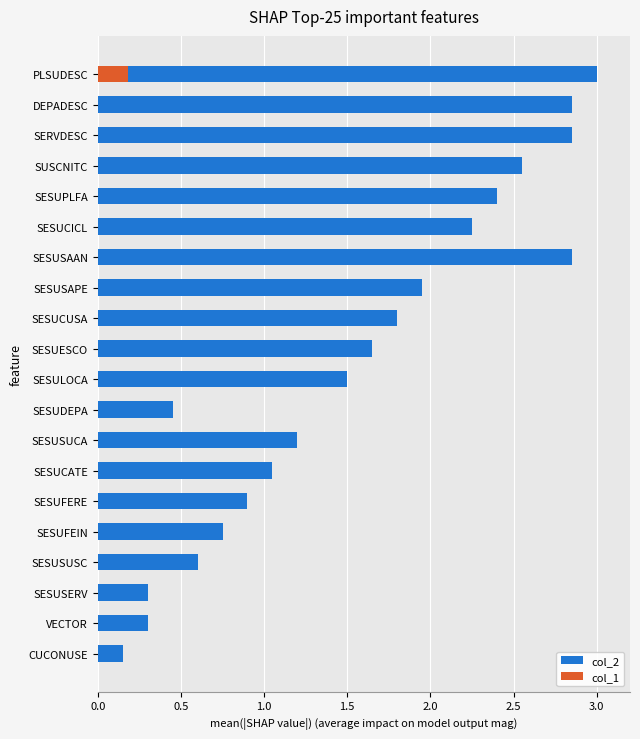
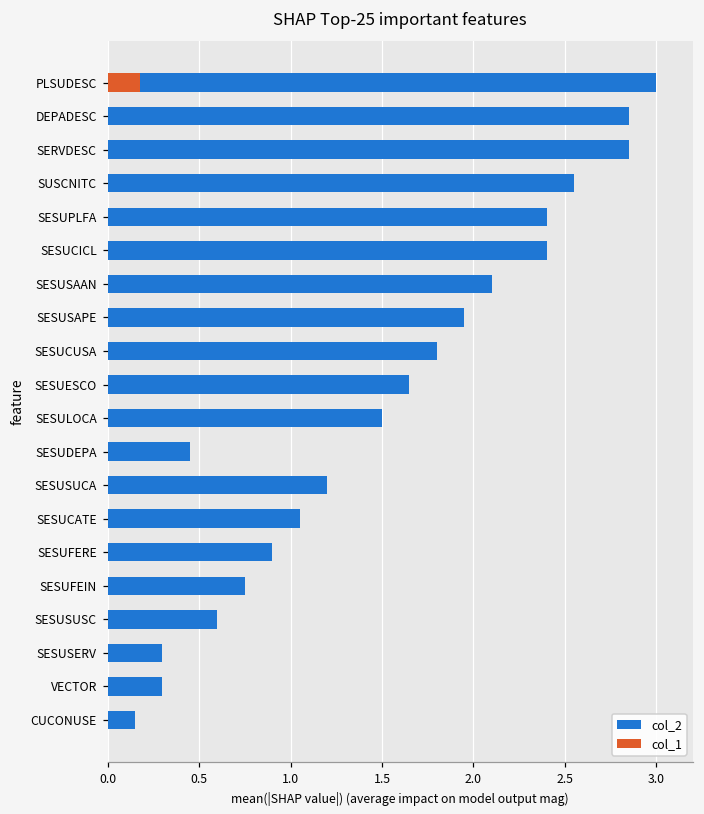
  {
    "col_2": {
      "PLSUDESC": 3.00,
      "DEPADESC": 2.85,
      "SERVDESC": 2.85,
      "SUSCNITC": 2.55,
      "SESUPLFA": 2.40,
-     "SESUCICL": 2.25,
-     "SESUSAAN": 2.85,
+     "SESUCICL": 2.40,
+     "SESUSAAN": 2.10,
      "SESUSAPE": 1.95,
      "SESUCUSA": 1.80,
      "SESUESCO": 1.65,
      "SESULOCA": 1.50,
      "SESUDEPA": 0.45,
      "SESUSUCA": 1.20,
      "SESUCATE": 1.05,
      "SESUFERE": 0.90,
      "SESUFEIN": 0.75,
      "SESUSUSC": 0.60,
      "SESUSERV": 0.30,
      "VECTOR": 0.30,
      "CUCONUSE": 0.15
    },
    "col_1": {
      "DEPADESC": 0.00,
      "SERVDESC": 0.00,
      "SUSCNITC": 0.00,
      "SESUPLFA": 0.00,
      "SESUCICL": 0.00,
      "SESUSAAN": 0.00,
      "SESUSAPE": 0.00,
      "SESUCUSA": 0.00,
      "SESUESCO": 0.00,
      "SESULOCA": 0.00,
      "SESUDEPA": 0.00,
      "SESUSUCA": 0.00,
      "SESUCATE": 0.00,
      "SESUFERE": 0.00,
      "SESUFEIN": 0.00,
      "SESUSUSC": 0.00,
      "SESUSERV": 0.00,
      "VECTOR": 0.00,
      "CUCONUSE": 0.00
    }
  }
